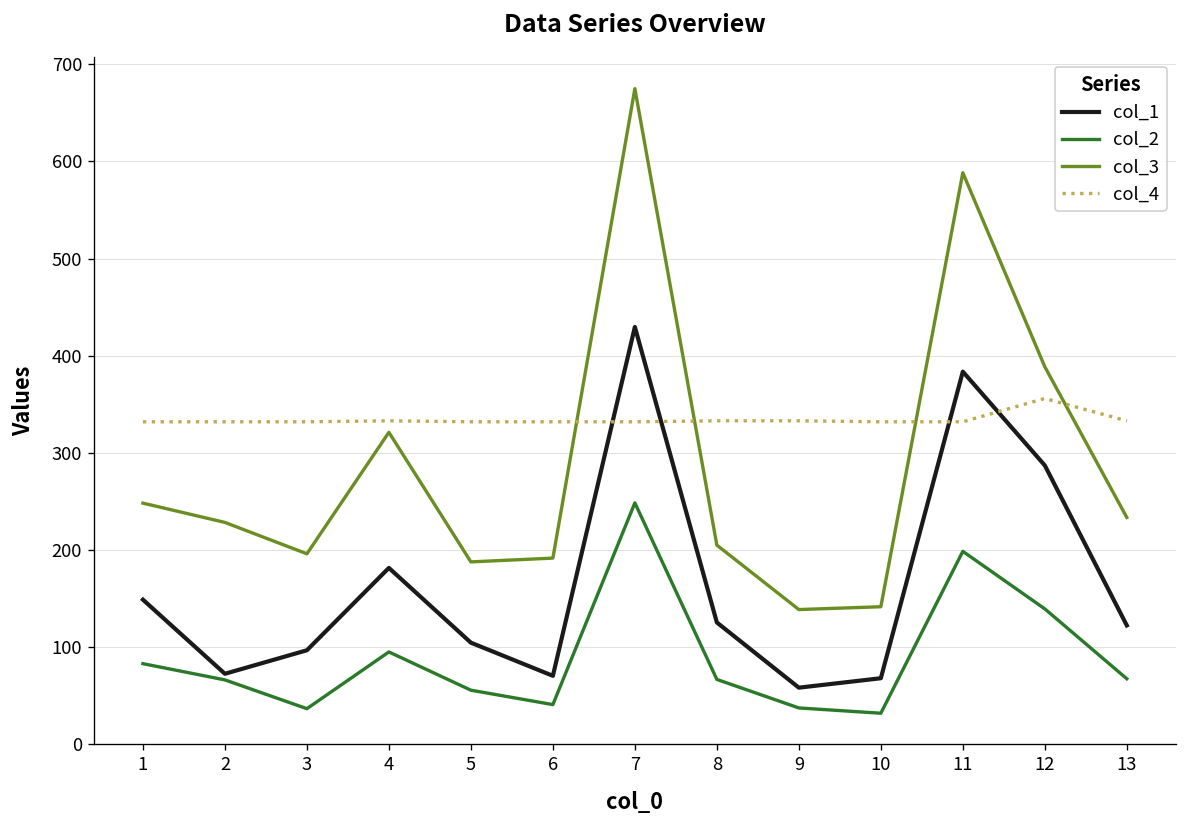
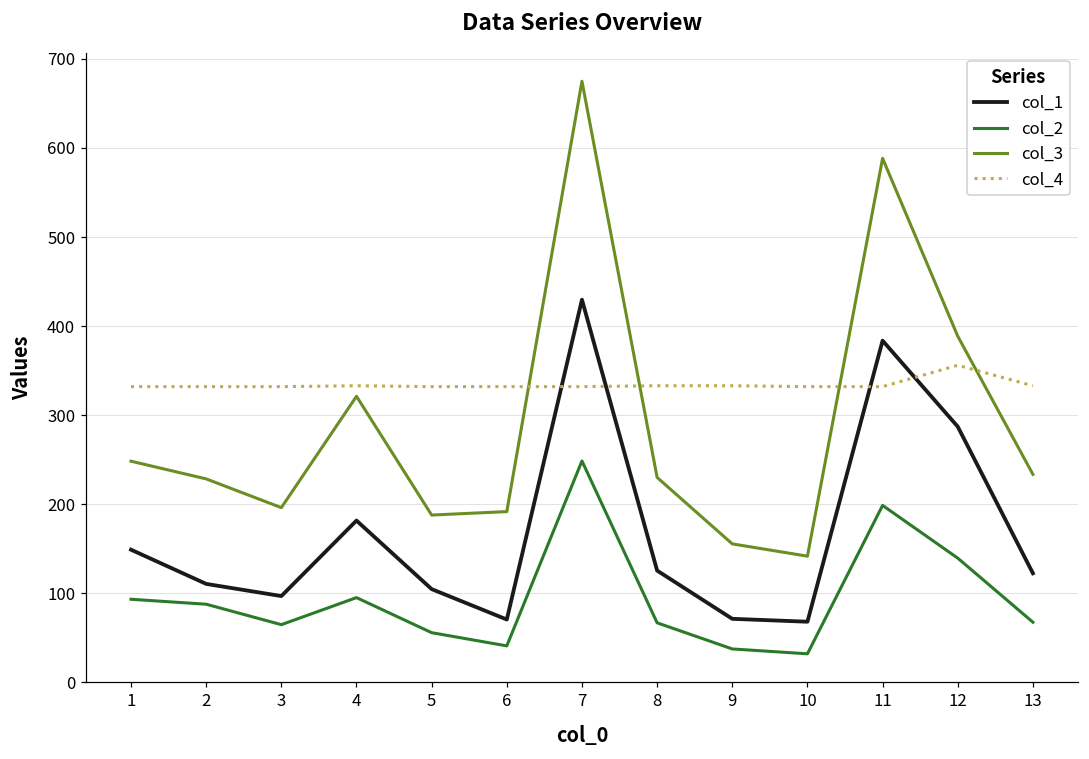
  {
    "col_1": {
      "1": 150,
-     "2": 70,
+     "2": 110,
      "3": 100,
      "4": 180,
      "5": 100,
      "6": 70,
      "7": 430,
      "8": 130,
-     "9": 60,
+     "9": 70,
      "10": 70,
      "11": 380,
      "12": 290,
      "13": 120
    },
    "col_2": {
-     "1": 80,
-     "2": 70,
-     "3": 40,
+     "1": 90,
+     "2": 90,
+     "3": 60,
      "4": 100,
      "5": 60,
      "6": 40,
      "7": 250,
      "8": 70,
      "9": 40,
      "10": 30,
      "11": 200,
      "12": 140,
      "13": 70
    },
    "col_3": {
      "1": 250,
      "2": 230,
      "3": 200,
      "4": 320,
      "5": 190,
      "6": 190,
      "7": 670,
-     "8": 210,
-     "9": 140,
+     "8": 230,
+     "9": 160,
      "10": 140,
      "11": 590,
      "12": 390,
      "13": 230
    },
    "col_4": {
      "1": 330,
      "2": 330,
      "3": 330,
      "4": 330,
      "5": 330,
      "6": 330,
      "7": 330,
      "8": 330,
      "9": 330,
      "10": 330,
      "11": 330,
      "12": 360,
      "13": 330
    }
  }
